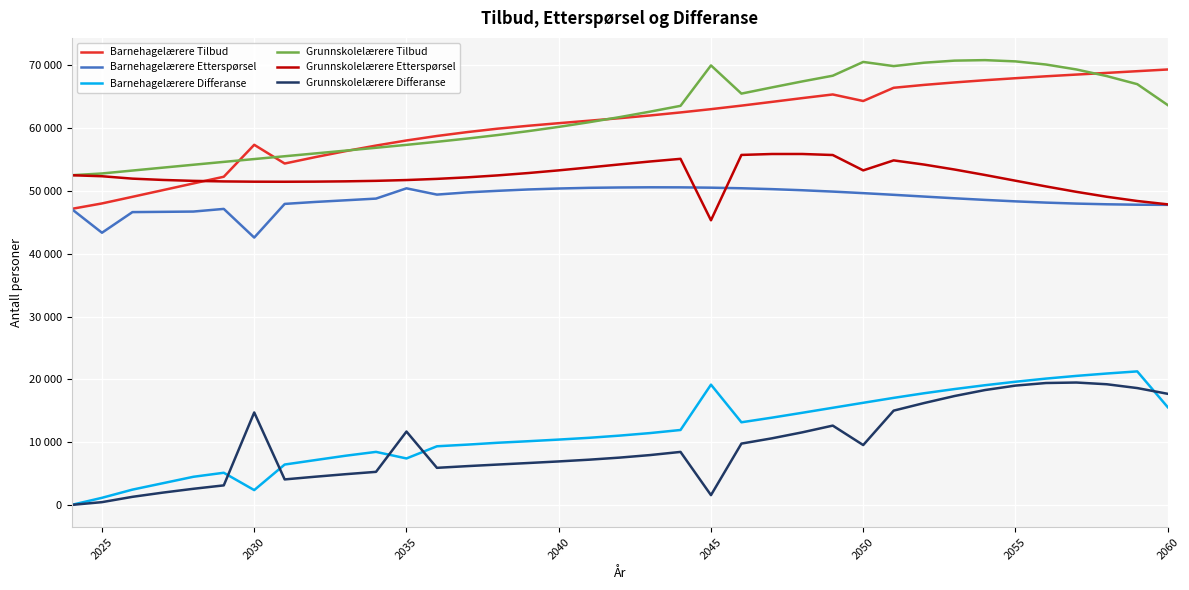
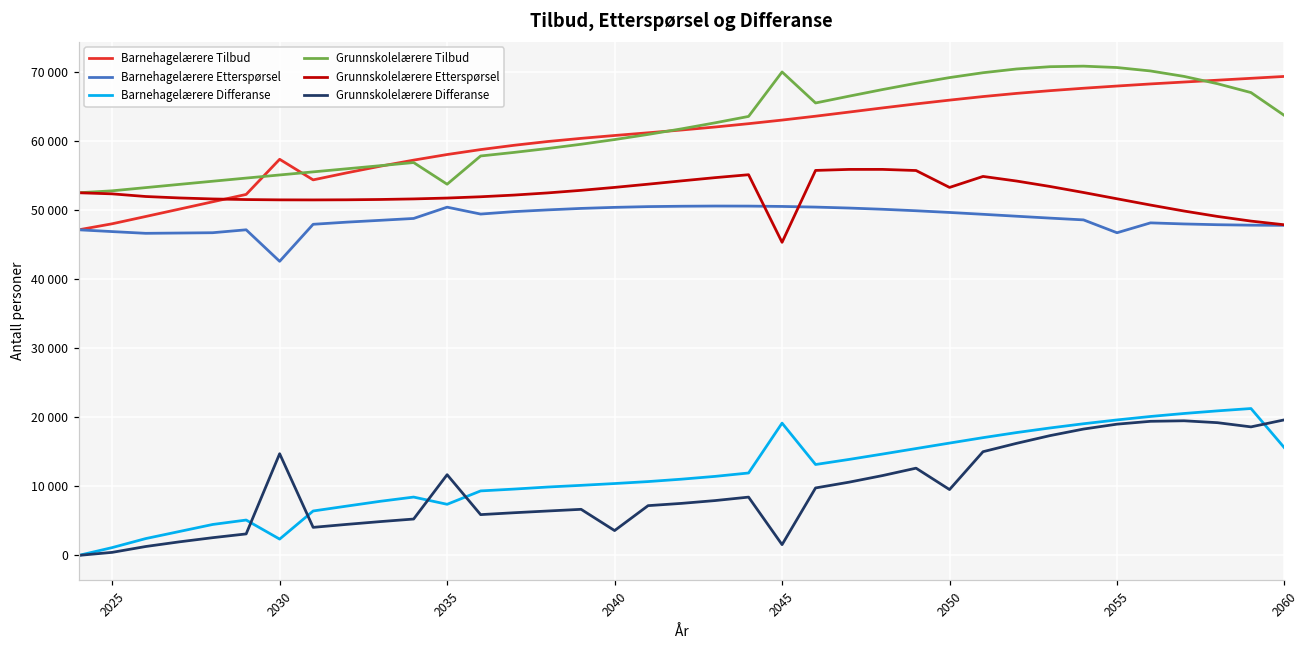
  {
    "Barnehagelærere Tilbud": {
      "2025": 48000,
      "2030": 57000,
      "2035": 58000,
      "2040": 61000,
      "2045": 63000,
-     "2050": 64000,
+     "2050": 66000,
      "2055": 68000,
      "2060": 69000
    },
    "Barnehagelærere Etterspørsel": {
-     "2025": 43000,
+     "2025": 47000,
      "2030": 43000,
      "2035": 50000,
      "2040": 50000,
      "2045": 51000,
      "2050": 50000,
-     "2055": 48000
+     "2055": 47000
    },
    "Barnehagelærere Differanse": {
      "2025": 1000,
      "2030": 2000,
      "2035": 7000,
      "2040": 10000,
      "2045": 19000,
      "2050": 16000,
      "2055": 20000,
      "2060": 16000
    },
    "Grunnskolelærere Tilbud": {
      "2025": 53000,
      "2030": 55000,
-     "2035": 57000,
+     "2035": 54000,
      "2040": 60000,
      "2045": 70000,
-     "2050": 71000,
+     "2050": 69000,
      "2055": 71000,
      "2060": 64000
    },
    "Grunnskolelærere Etterspørsel": {
      "2025": 52000,
      "2030": 51000,
      "2035": 52000,
      "2040": 53000,
      "2045": 45000,
      "2050": 53000,
      "2055": 52000
    },
    "Grunnskolelærere Differanse": {
      "2025": 0,
      "2030": 15000,
      "2035": 12000,
-     "2040": 7000,
+     "2040": 4000,
      "2045": 2000,
      "2050": 10000,
      "2055": 19000,
-     "2060": 18000
+     "2060": 20000
    }
  }
